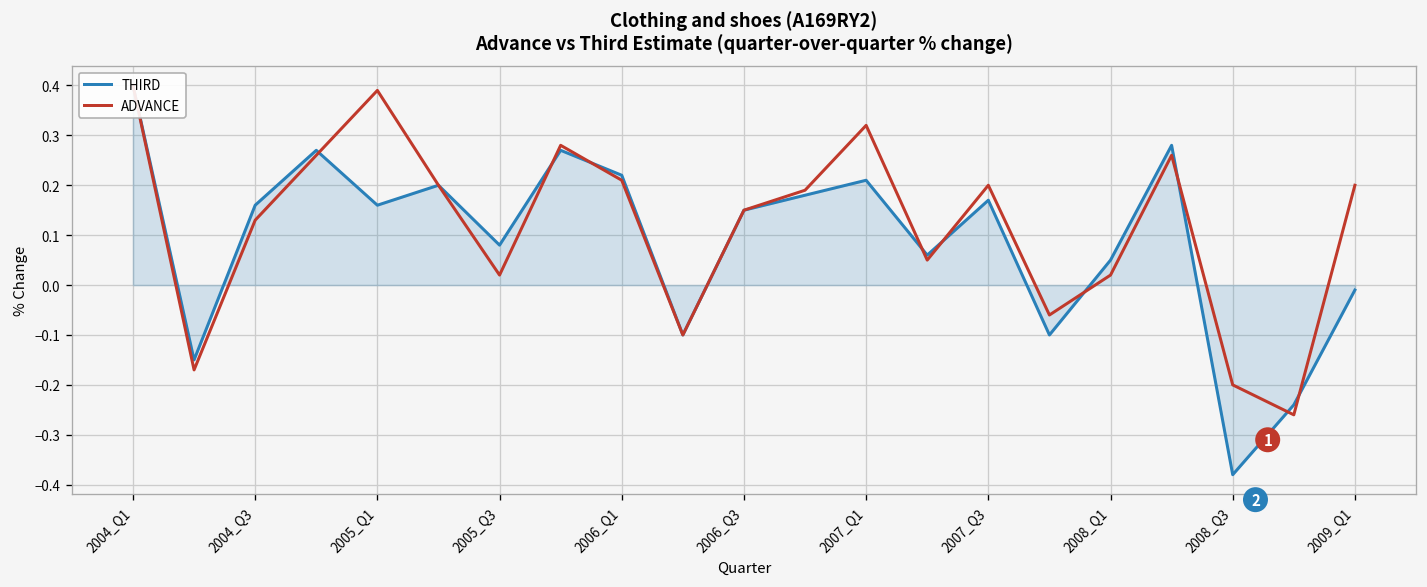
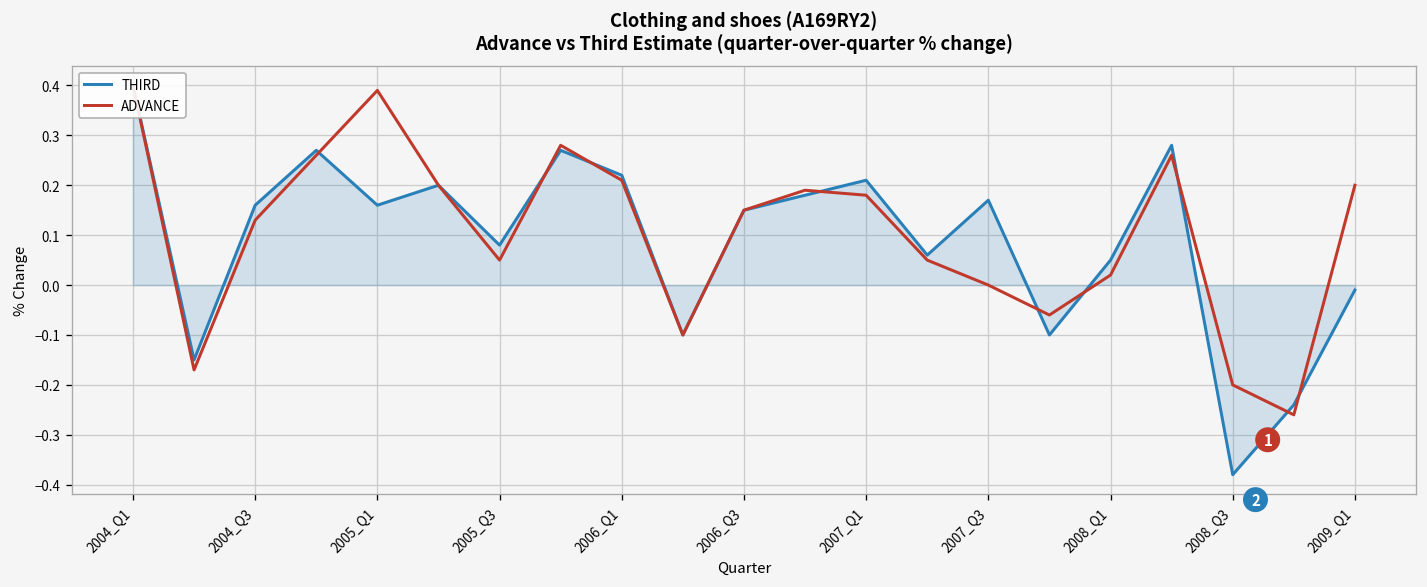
  {
    "ADVANCE": {
      "2004_Q3": 0.13,
      "2005_Q1": 0.39,
-     "2005_Q3": 0.02,
+     "2005_Q3": 0.05,
      "2006_Q1": 0.21,
-     "2007_Q1": 0.32,
-     "2007_Q3": 0.2,
+     "2007_Q1": 0.18,
+     "2007_Q3": 0.0,
      "2008_Q1": 0.02,
      "2008_Q3": -0.20,
      "2009_Q1": 0.20
    }
  }
